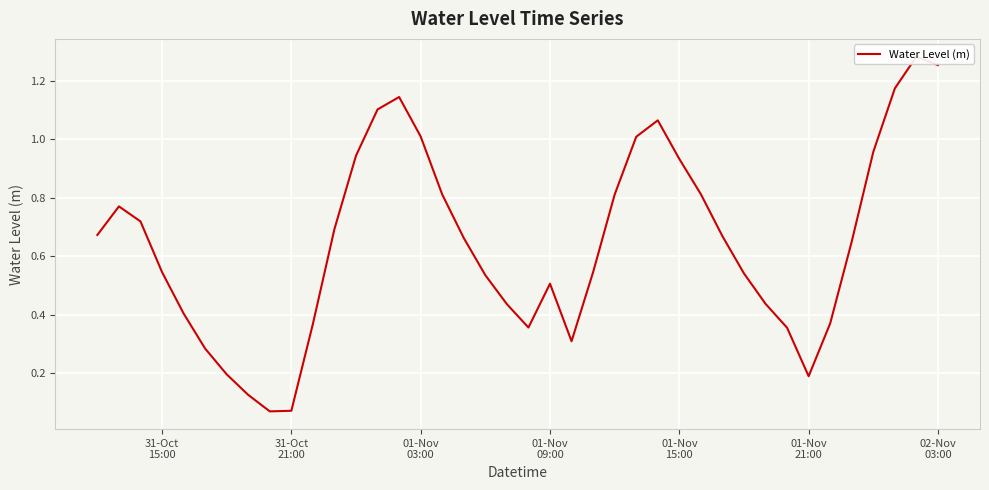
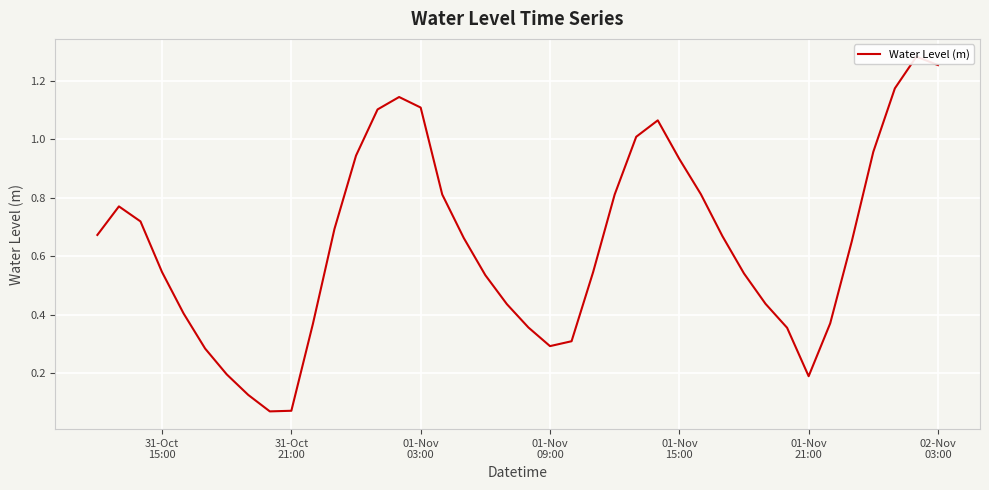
  {
    "31-Oct 15:00": 0.55,
    "31-Oct 21:00": 0.07,
-   "01-Nov 03:00": 1.01,
-   "01-Nov 09:00": 0.51,
+   "01-Nov 03:00": 1.11,
+   "01-Nov 09:00": 0.29,
    "01-Nov 15:00": 0.93,
    "01-Nov 21:00": 0.19,
    "02-Nov 03:00": 1.25
  }
